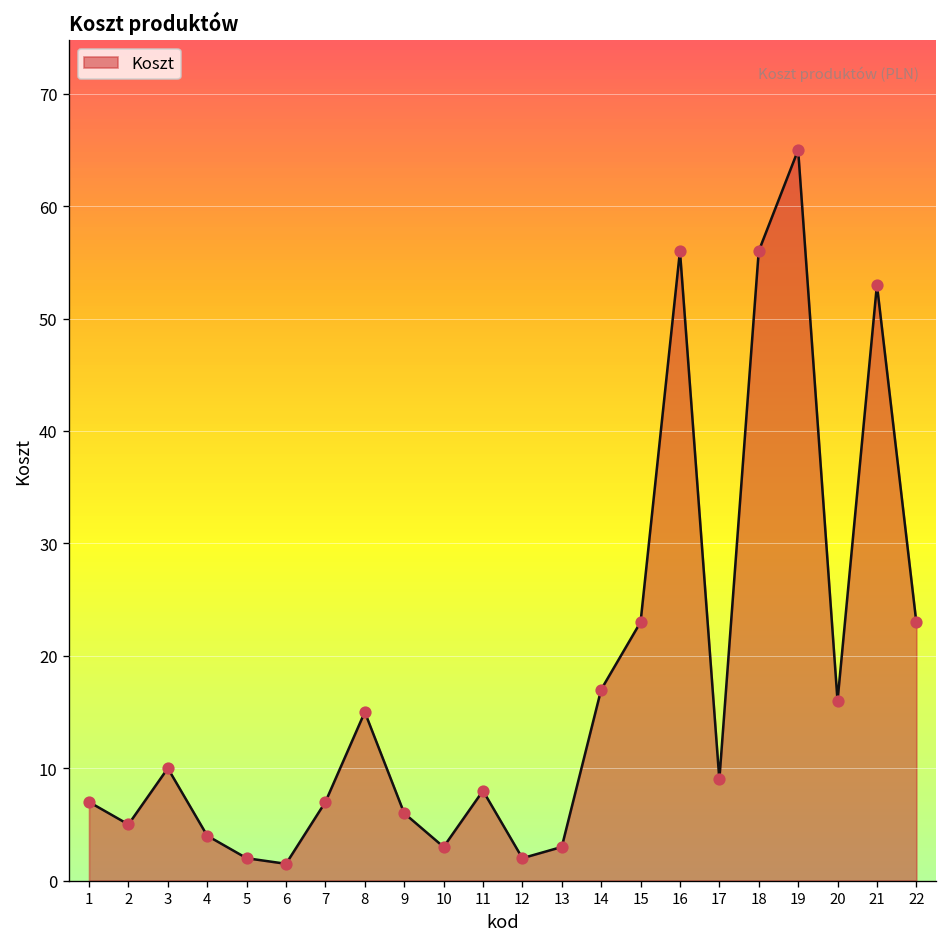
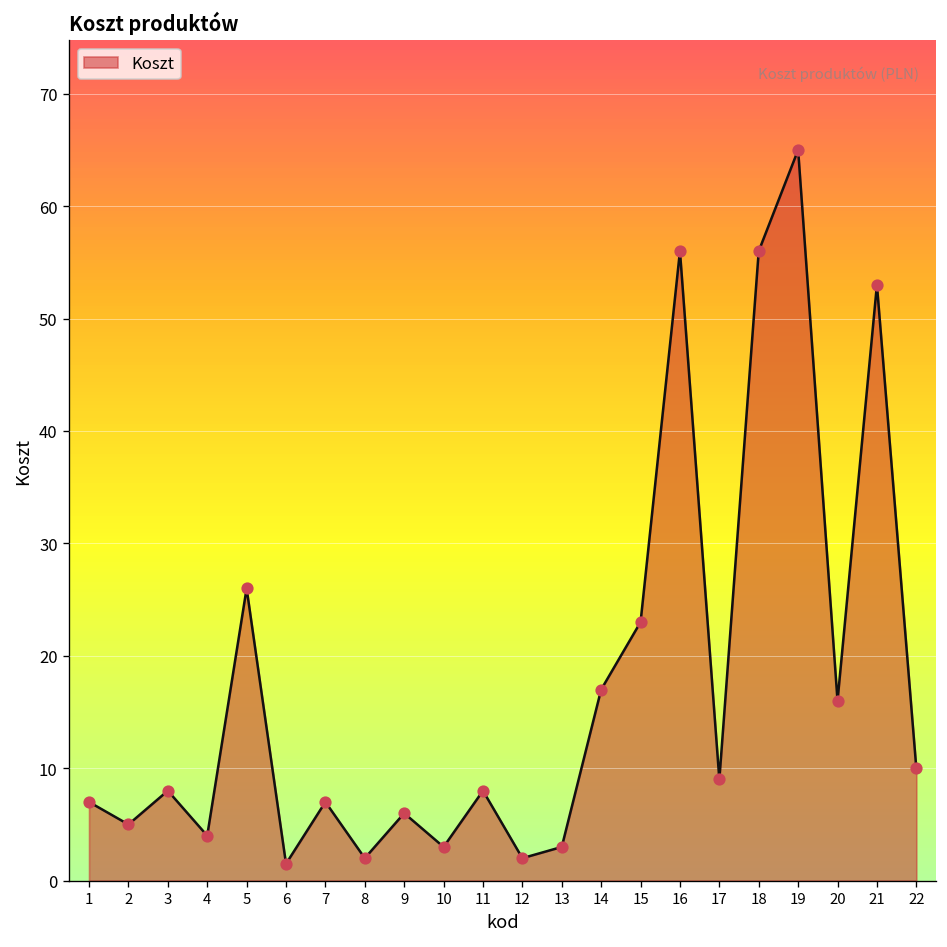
  {
    "1": 7,
    "2": 5,
-   "3": 10,
+   "3": 8,
    "4": 4,
-   "5": 2,
+   "5": 26,
    "6": 2,
    "7": 7,
-   "8": 15,
+   "8": 2,
    "9": 6,
    "10": 3,
    "11": 8,
    "12": 2,
    "13": 3,
    "14": 17,
    "15": 23,
    "16": 56,
    "17": 9,
    "18": 56,
    "19": 65,
    "20": 16,
    "21": 53,
-   "22": 23
+   "22": 10
  }
